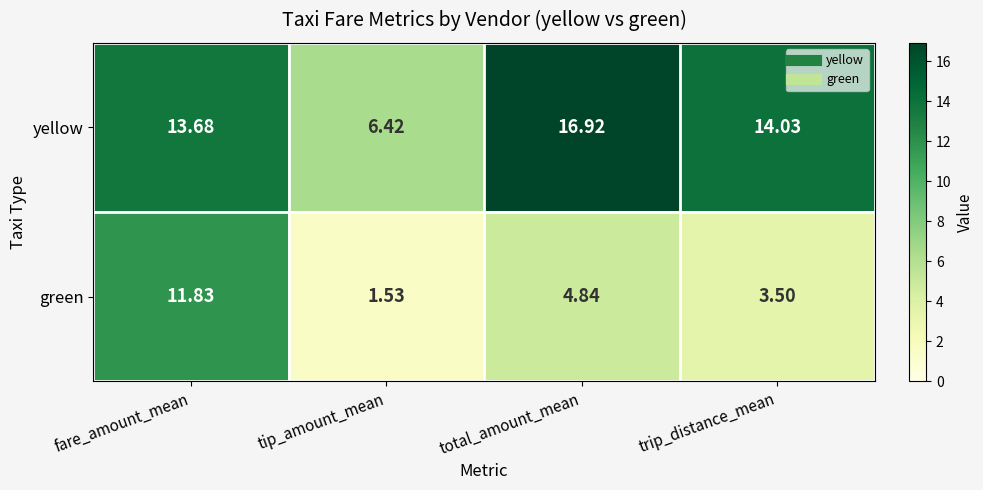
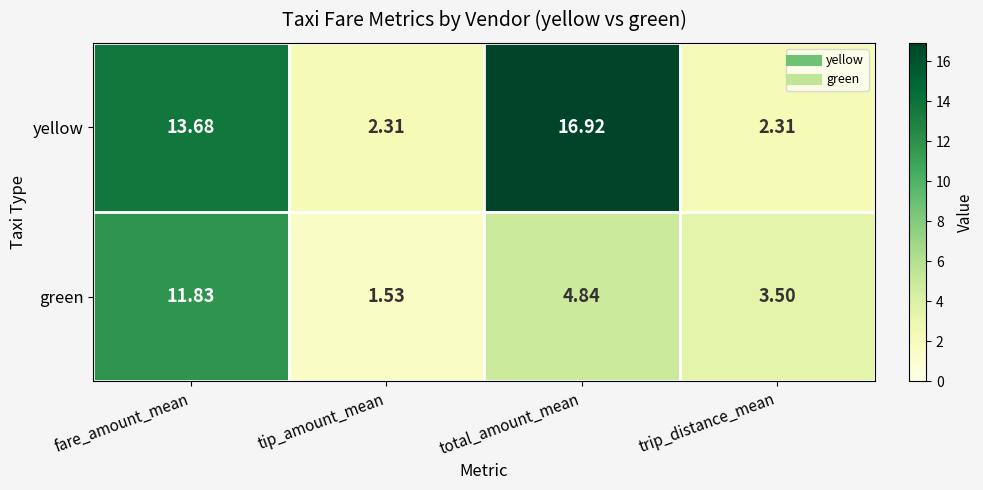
  {
    "yellow": {
      "fare_amount_mean": 13.68,
-     "tip_amount_mean": 6.42,
+     "tip_amount_mean": 2.31,
      "total_amount_mean": 16.92,
-     "trip_distance_mean": 14.03
+     "trip_distance_mean": 2.31
    },
    "green": {
      "fare_amount_mean": 11.83,
      "tip_amount_mean": 1.53,
      "total_amount_mean": 4.84,
      "trip_distance_mean": 3.50
    }
  }
